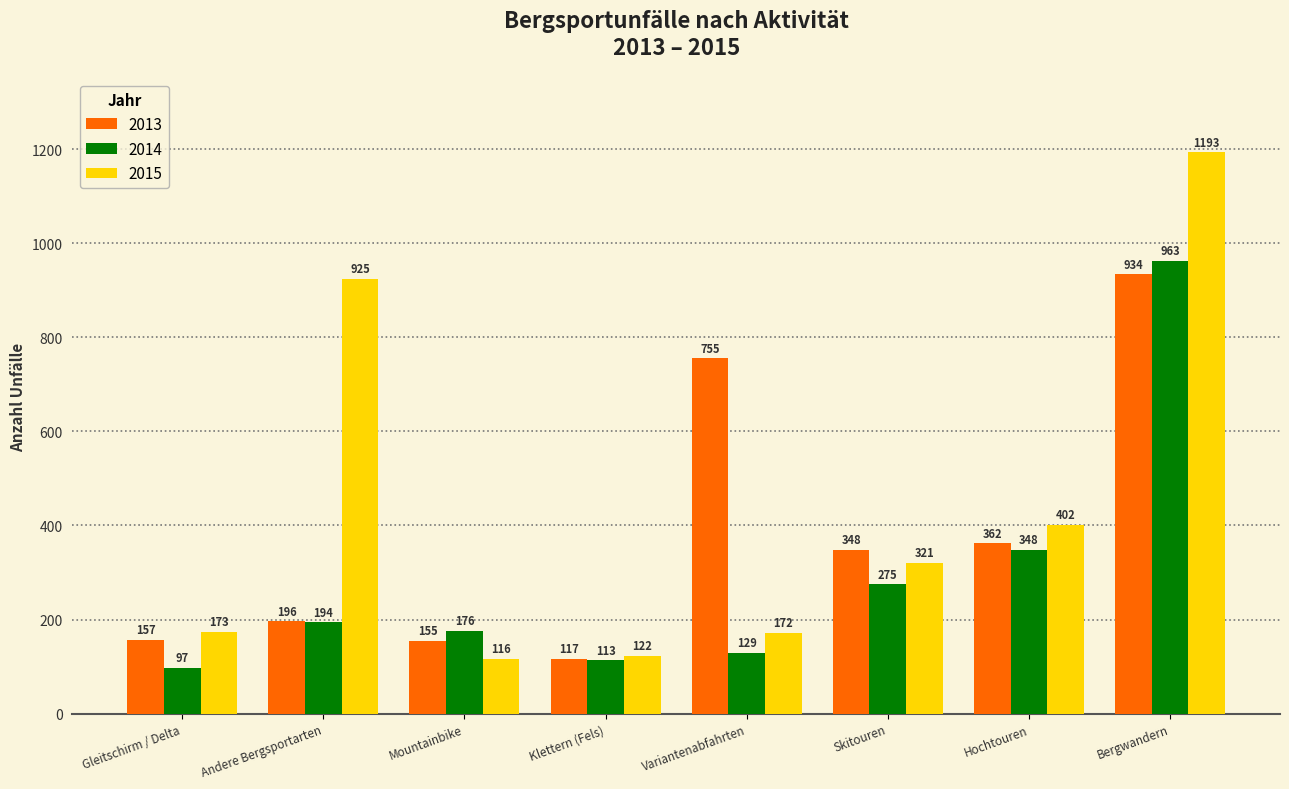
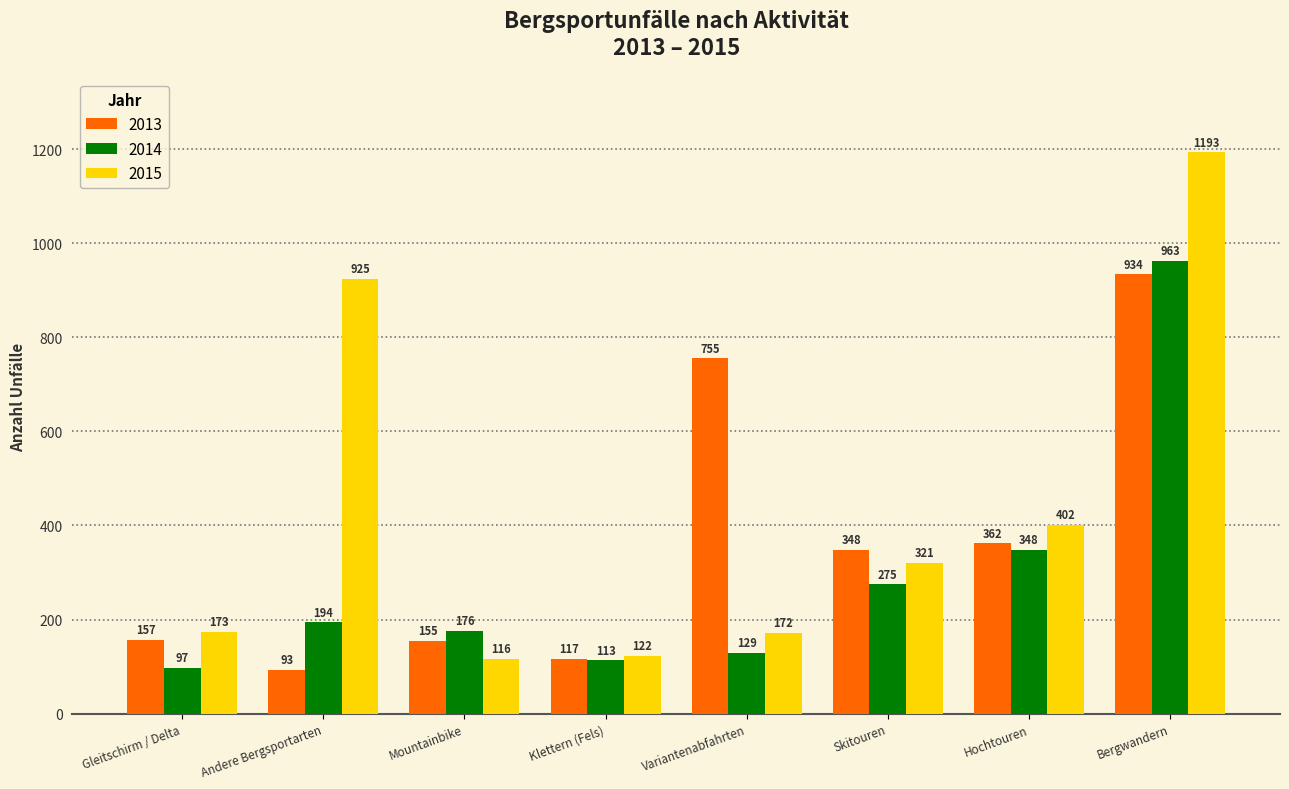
  {
    "2013": {
      "Gleitschirm / Delta": 157,
-     "Andere Bergsportarten": 196,
+     "Andere Bergsportarten": 93,
      "Mountainbike": 155,
      "Klettern (Fels)": 117,
      "Variantenabfahrten": 755,
      "Skitouren": 348,
      "Hochtouren": 362,
      "Bergwandern": 934
    },
    "2014": {
      "Gleitschirm / Delta": 97,
      "Andere Bergsportarten": 194,
      "Mountainbike": 176,
      "Klettern (Fels)": 113,
      "Variantenabfahrten": 129,
      "Skitouren": 275,
      "Hochtouren": 348,
      "Bergwandern": 963
    },
    "2015": {
      "Gleitschirm / Delta": 173,
      "Andere Bergsportarten": 925,
      "Mountainbike": 116,
      "Klettern (Fels)": 122,
      "Variantenabfahrten": 172,
      "Skitouren": 321,
      "Hochtouren": 402,
      "Bergwandern": 1193
    }
  }
